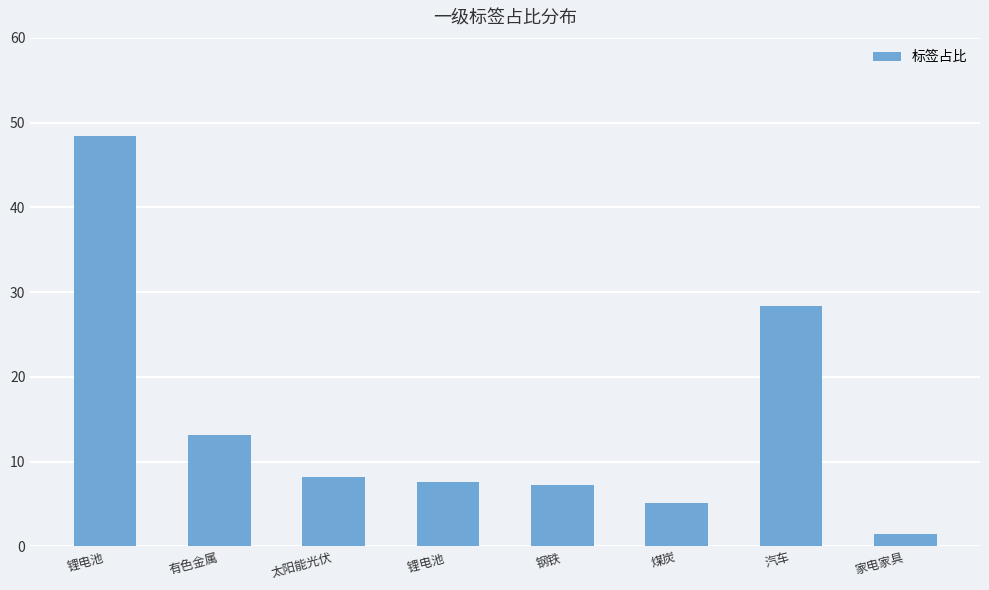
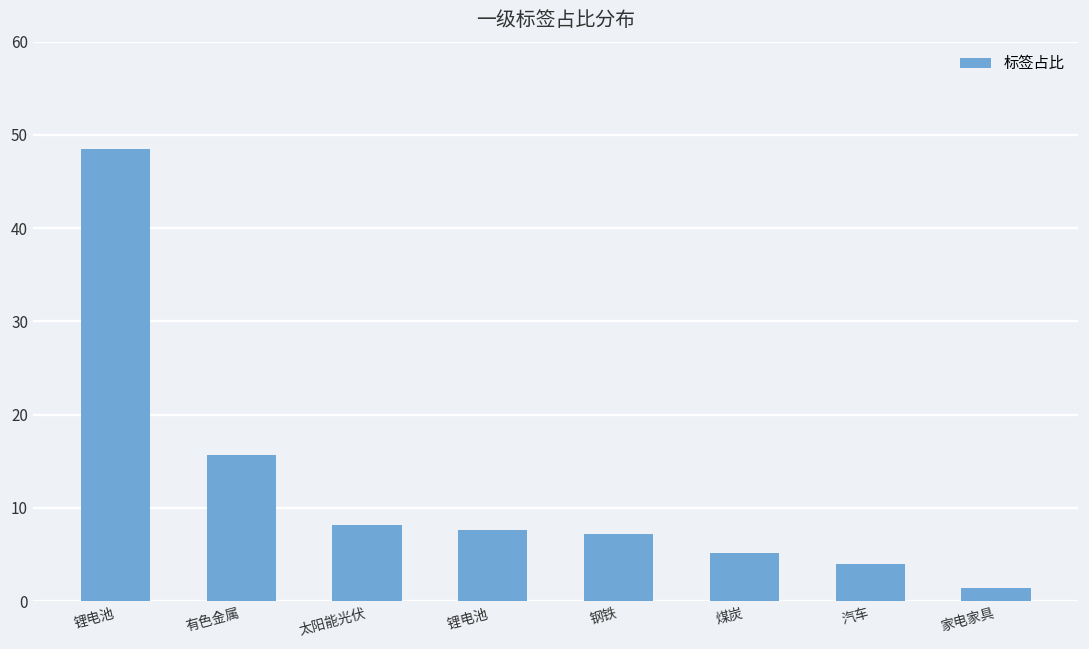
  {
-   "有色金属": 13,
+   "有色金属": 16,
    "太阳能光伏": 8,
    "钢铁": 7,
    "煤炭": 5,
-   "汽车": 28,
+   "汽车": 4,
    "家电家具": 1
  }
